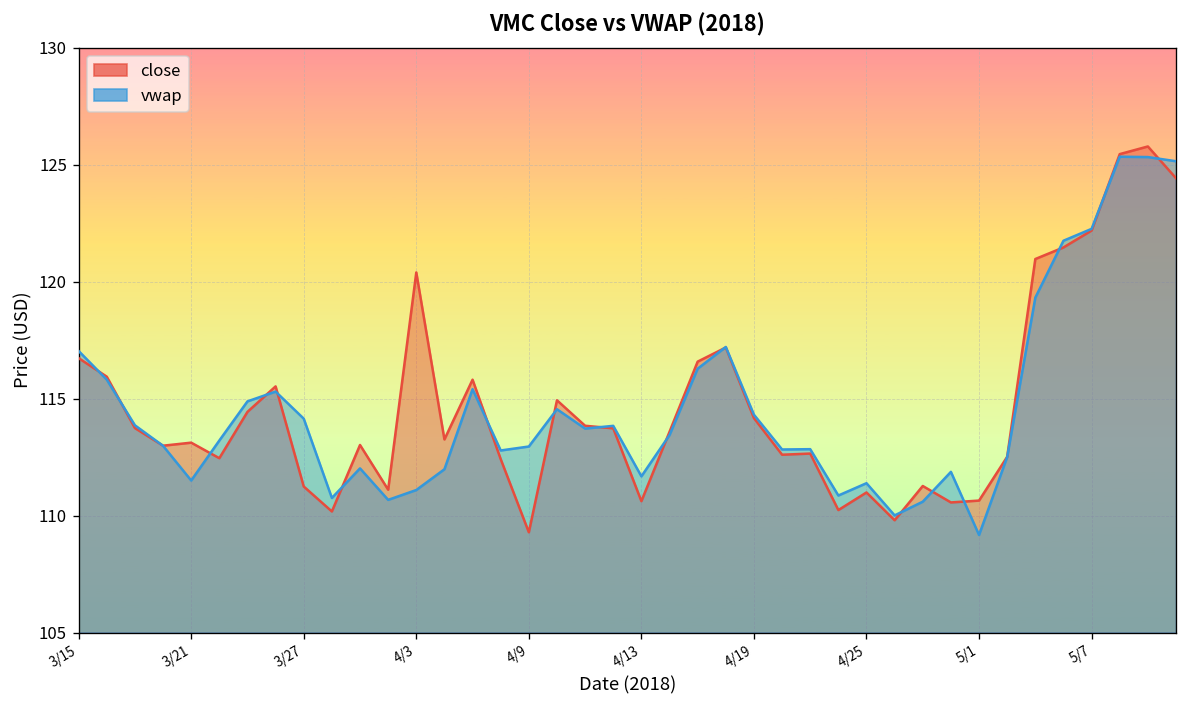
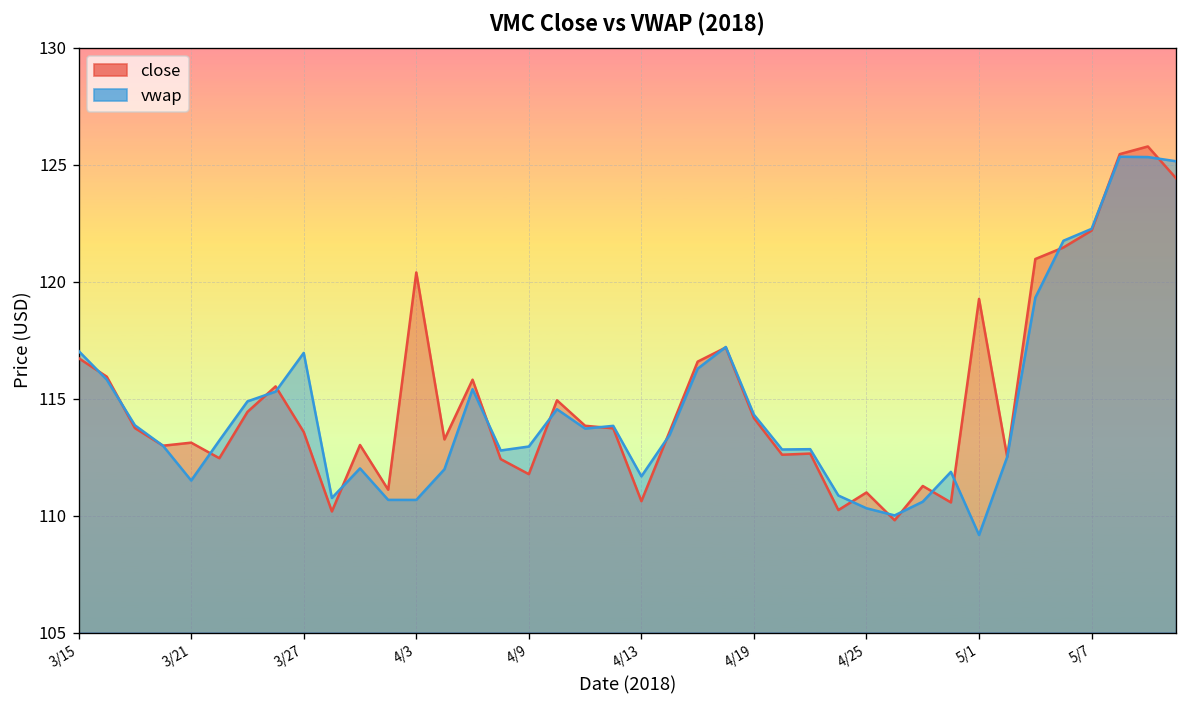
  {
    "close": {
      "3/15": 116.7,
      "3/21": 113.1,
-     "3/27": 111.2,
+     "3/27": 113.6,
      "4/3": 120.4,
-     "4/9": 109.3,
+     "4/9": 111.8,
      "4/13": 110.6,
      "4/19": 114.2,
      "4/25": 111.0,
-     "5/1": 110.6
+     "5/1": 119.3
    },
    "vwap": {
      "3/15": 117.0,
      "3/21": 111.5,
-     "3/27": 114.1,
-     "4/3": 111.1,
+     "3/27": 117.0,
+     "4/3": 110.7,
      "4/9": 113.0,
      "4/13": 111.7,
      "4/19": 114.3,
-     "4/25": 111.4,
+     "4/25": 110.3,
      "5/1": 109.2
    }
  }
